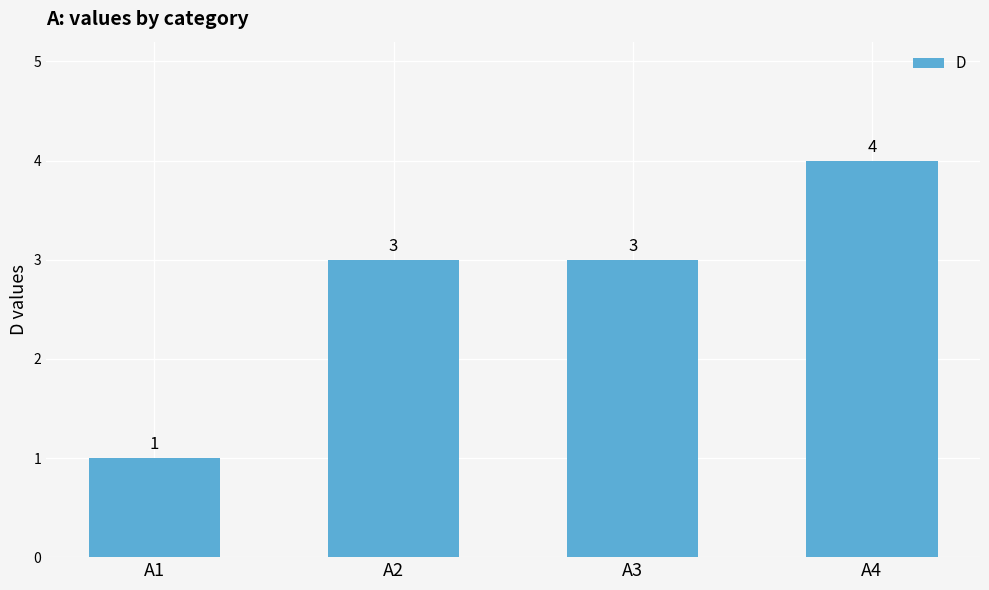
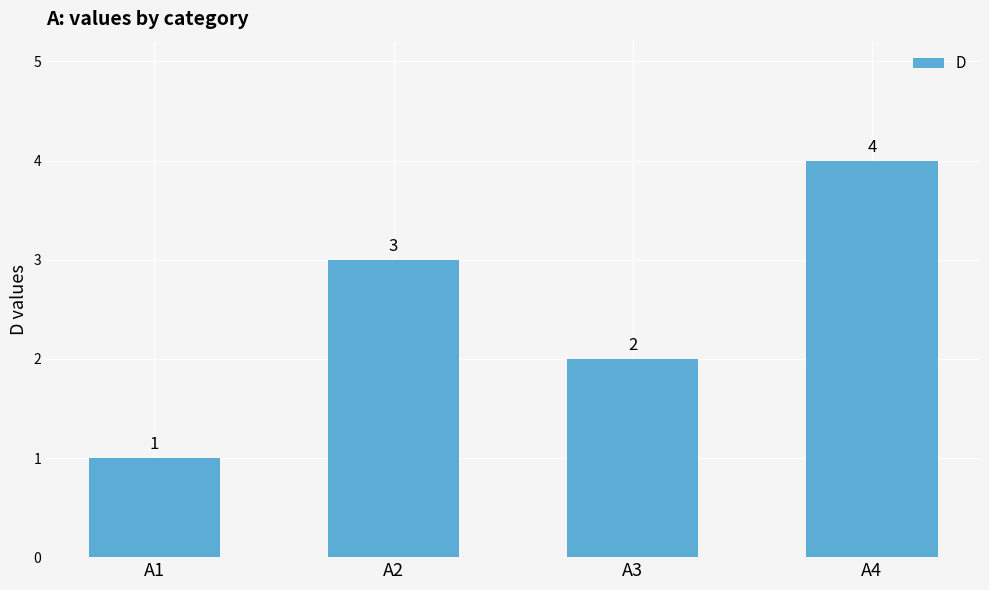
  {
    "A1": 1,
    "A2": 3,
-   "A3": 3,
+   "A3": 2,
    "A4": 4
  }
